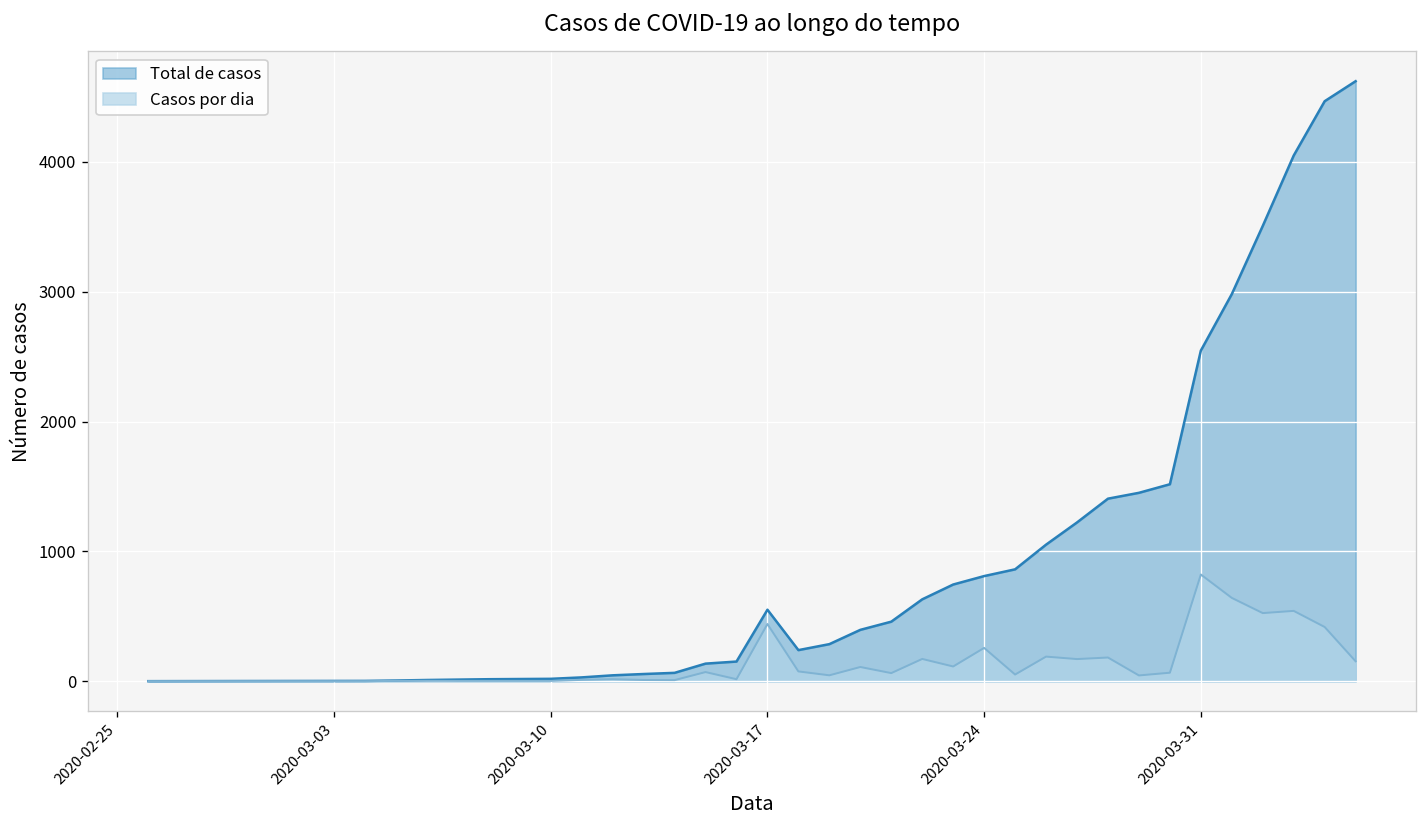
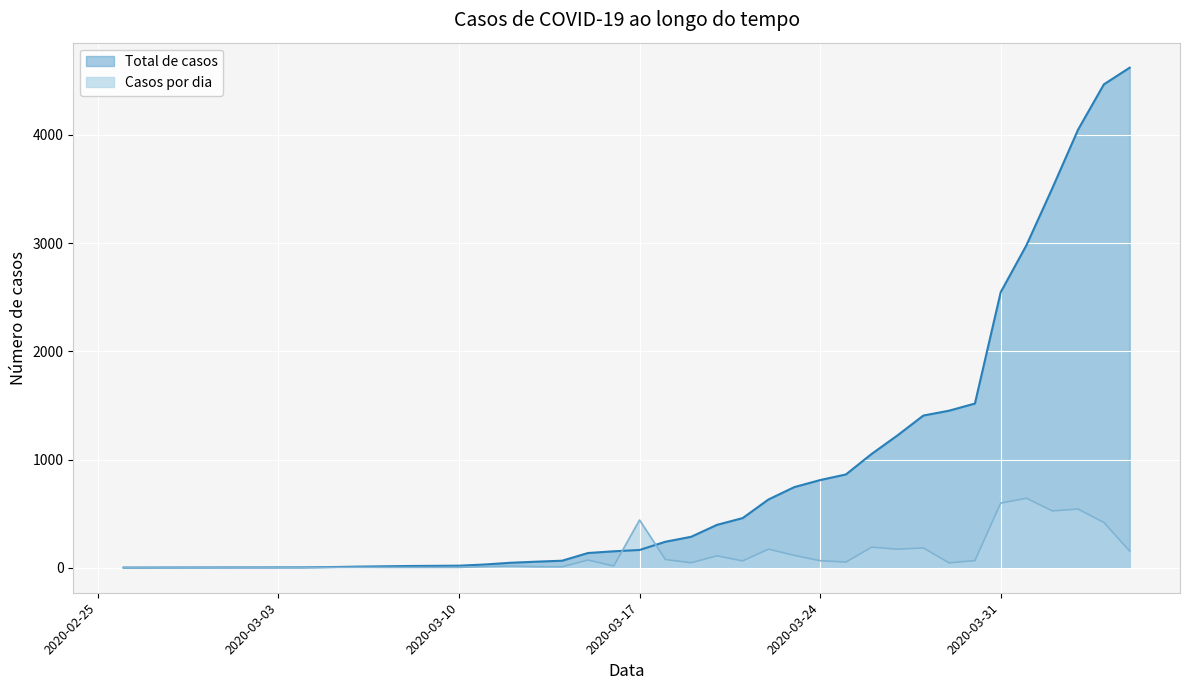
  {
    "Total de casos": {
-     "2020-03-17": 550,
+     "2020-03-17": 160,
      "2020-03-24": 810,
      "2020-03-31": 2550
    },
    "Casos por dia": {
      "2020-03-17": 440,
-     "2020-03-24": 260,
-     "2020-03-31": 820
+     "2020-03-24": 70,
+     "2020-03-31": 600
    }
  }
